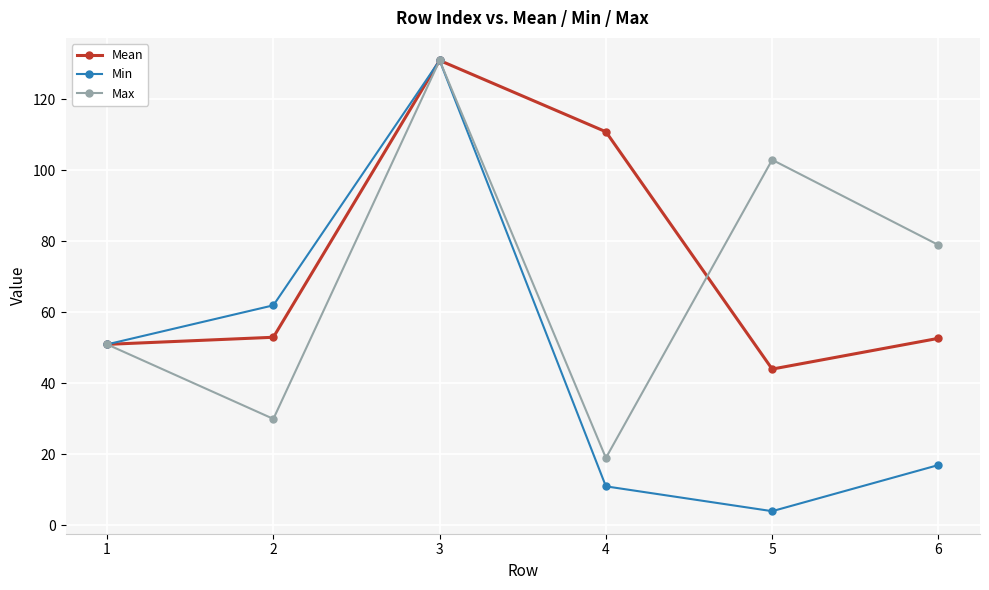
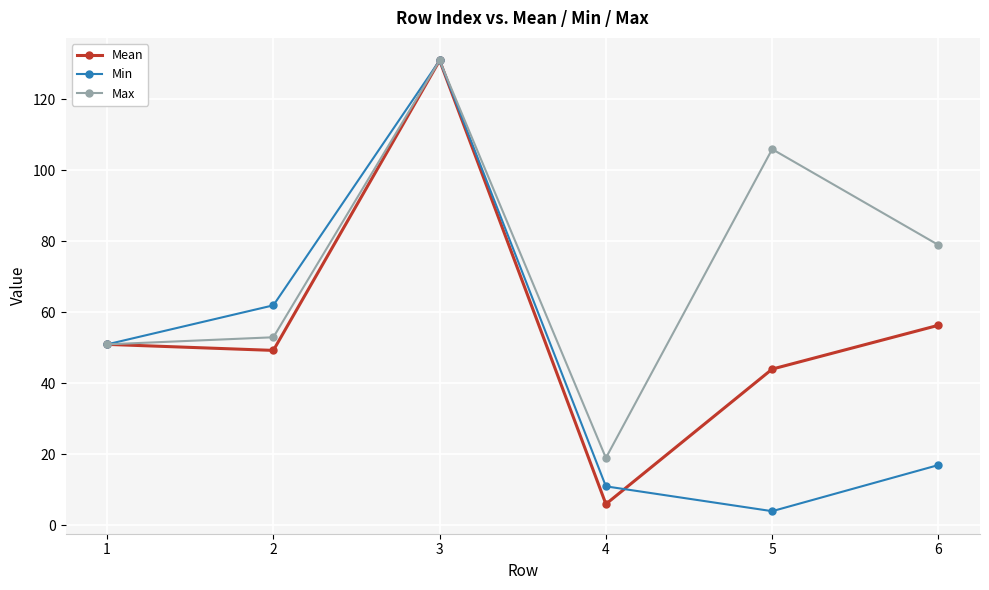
  {
    "Mean": {
-     "2": 53,
-     "4": 111,
+     "2": 49,
+     "4": 6,
      "5": 44,
-     "6": 53
+     "6": 56
    },
    "Min": {
      "2": 62,
      "4": 11,
      "5": 4,
      "6": 17
    },
    "Max": {
-     "2": 30,
+     "2": 53,
      "4": 19,
-     "5": 103,
+     "5": 106,
      "6": 79
    }
  }
